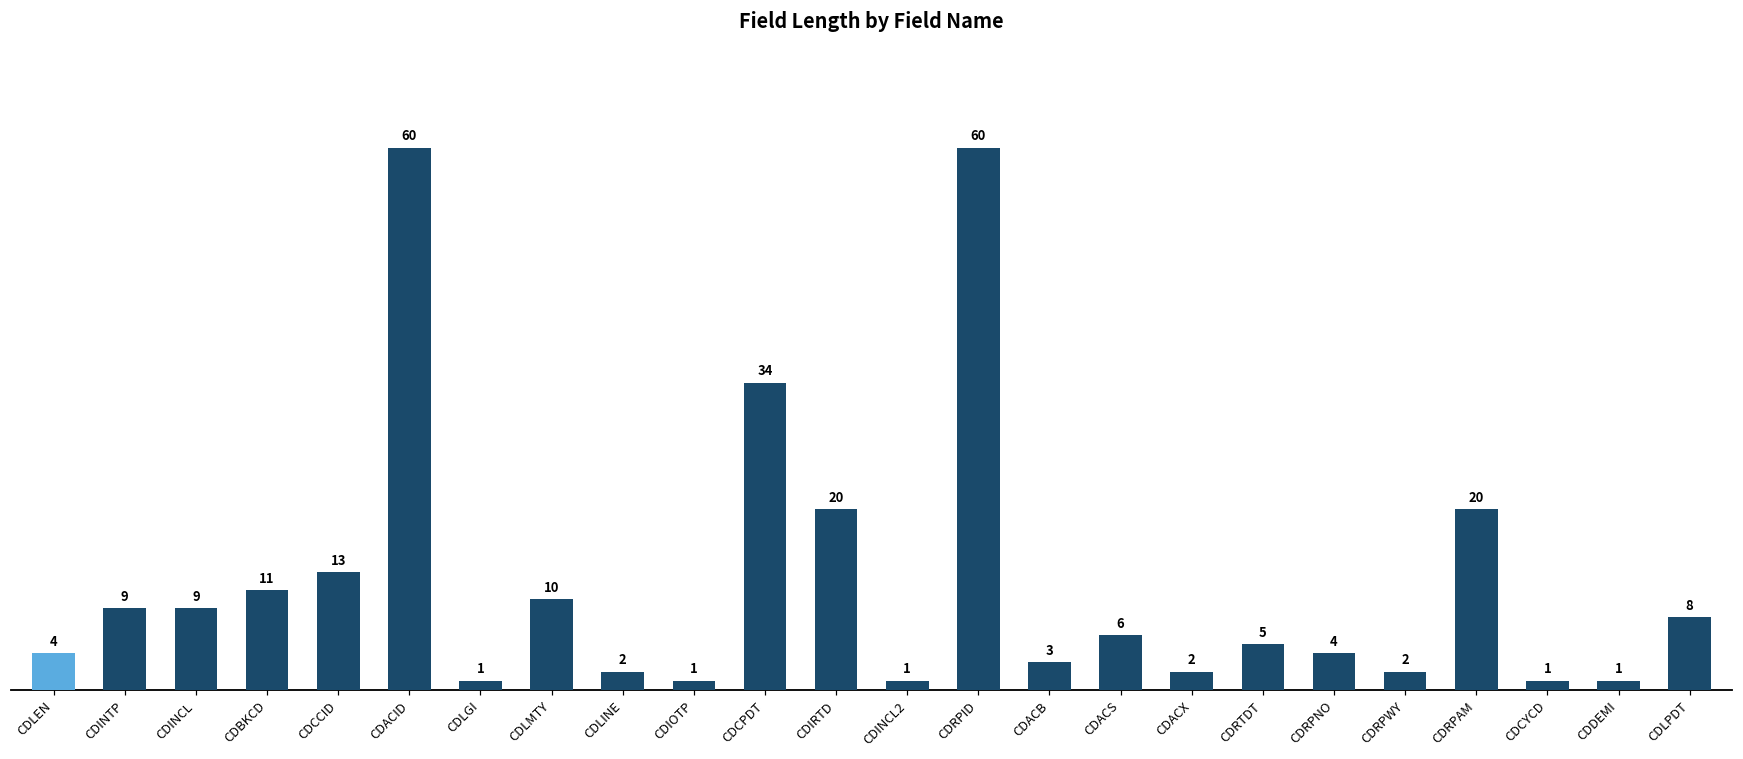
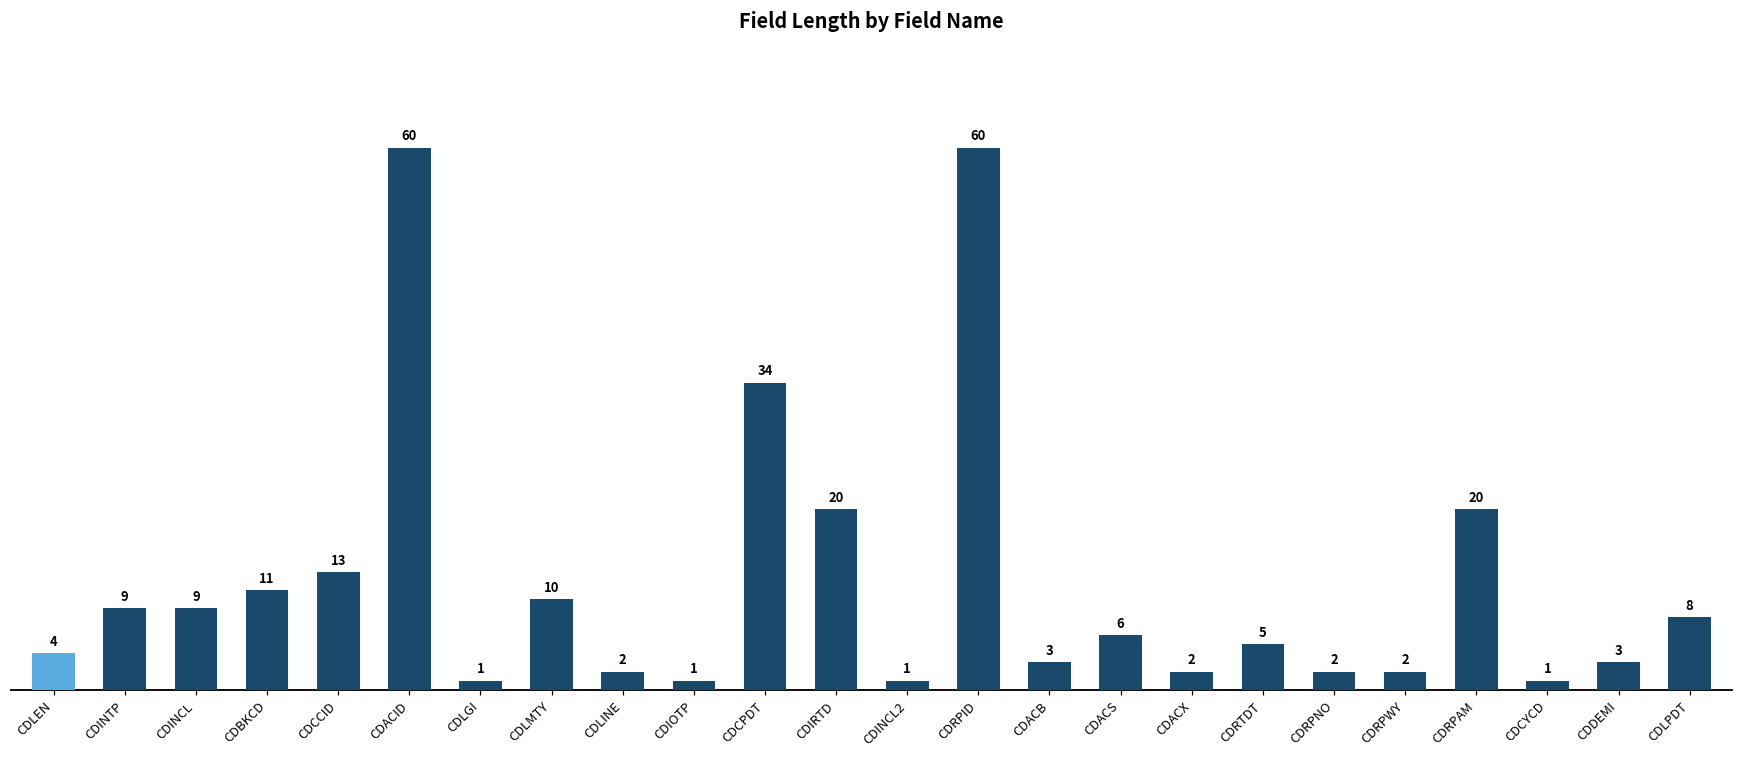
  {
    "CDLEN": 4,
    "CDINTP": 9,
    "CDINCL": 9,
    "CDBKCD": 11,
    "CDCCID": 13,
    "CDACID": 60,
    "CDLGI": 1,
    "CDLMTY": 10,
    "CDLINE": 2,
    "CDIOTP": 1,
    "CDCPDT": 34,
    "CDIRTD": 20,
    "CDINCL2": 1,
    "CDRPID": 60,
    "CDACB": 3,
    "CDACS": 6,
    "CDACX": 2,
    "CDRTDT": 5,
-   "CDRPNO": 4,
+   "CDRPNO": 2,
    "CDRPWY": 2,
    "CDRPAM": 20,
    "CDCYCD": 1,
-   "CDDEMI": 1,
+   "CDDEMI": 3,
    "CDLPDT": 8
  }
